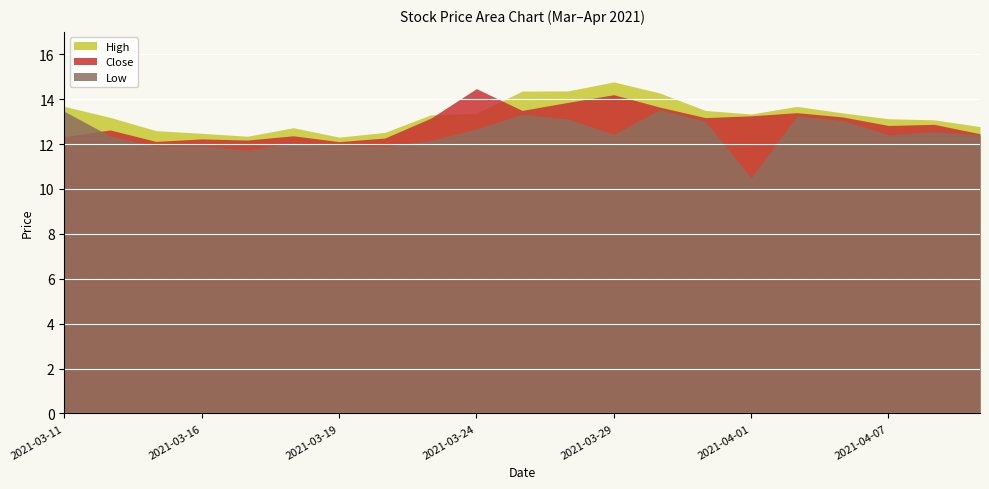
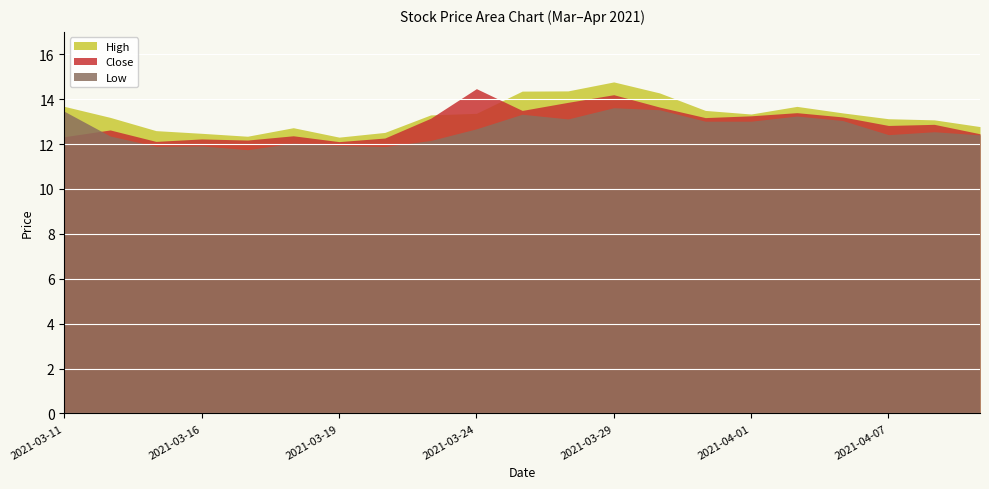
  {
    "High": {
      "2021-03-11": 13.7,
      "2021-03-16": 12.5,
      "2021-03-19": 12.3,
      "2021-03-24": 13.4,
      "2021-03-29": 14.8,
      "2021-04-07": 13.1
    },
    "Close": {
      "2021-03-11": 12.3,
      "2021-03-16": 12.2,
      "2021-03-19": 12.1,
      "2021-03-24": 14.5,
      "2021-03-29": 14.2,
      "2021-04-07": 12.8
    },
    "Low": {
      "2021-03-11": 13.5,
      "2021-03-16": 11.9,
      "2021-03-19": 11.9,
      "2021-03-24": 12.7,
-     "2021-03-29": 12.4,
-     "2021-04-01": 10.5,
+     "2021-03-29": 13.6,
+     "2021-04-01": 13.0,
      "2021-04-07": 12.4
    }
  }
